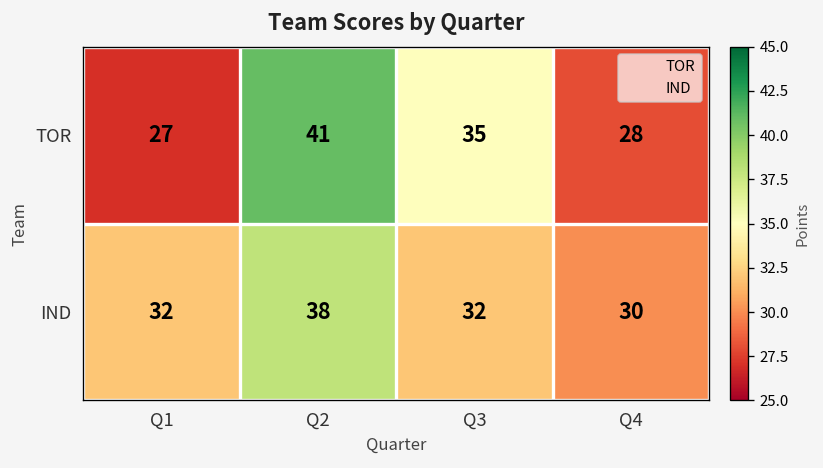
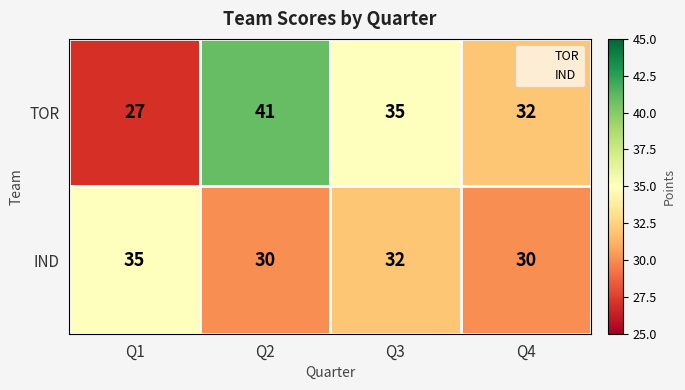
  {
    "TOR": {
      "Q1": 27,
      "Q2": 41,
      "Q3": 35,
-     "Q4": 28
+     "Q4": 32
    },
    "IND": {
-     "Q1": 32,
-     "Q2": 38,
+     "Q1": 35,
+     "Q2": 30,
      "Q3": 32,
      "Q4": 30
    }
  }
